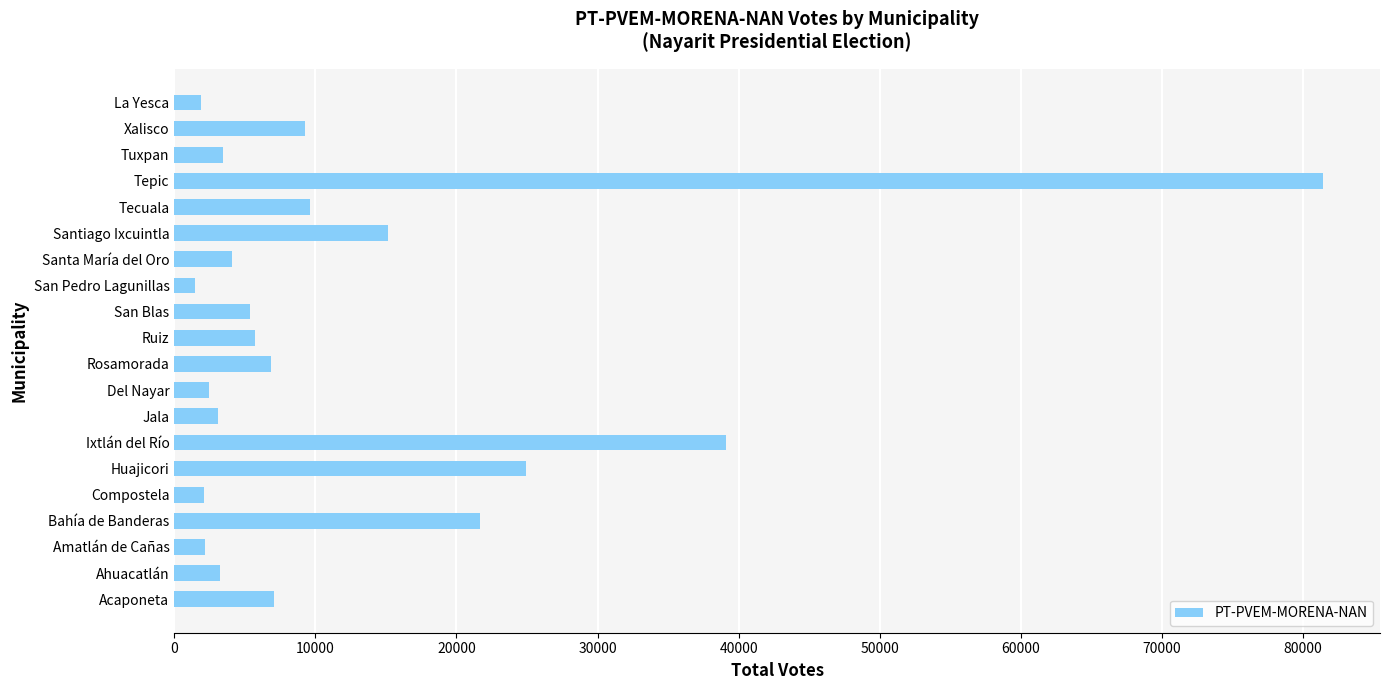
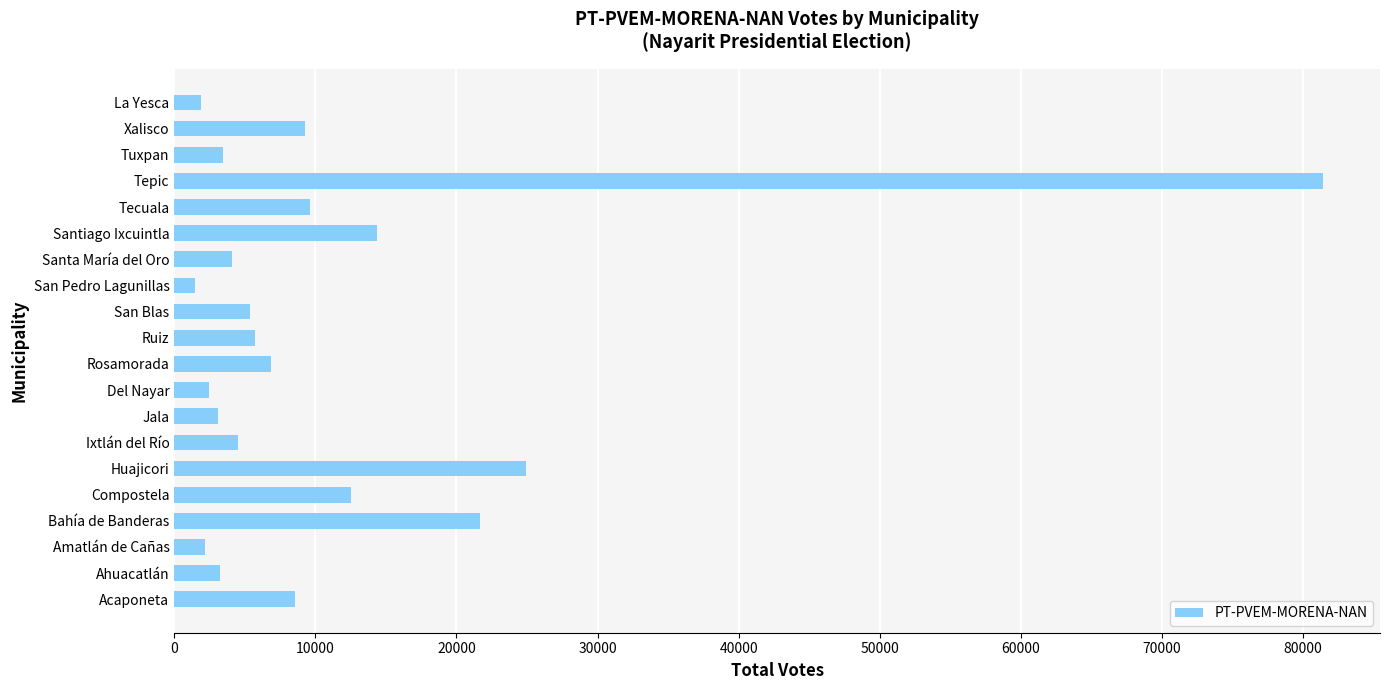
  {
    "La Yesca": 1900,
    "Xalisco": 9300,
    "Tuxpan": 3400,
    "Tepic": 81400,
    "Tecuala": 9600,
-   "Santiago Ixcuintla": 15200,
+   "Santiago Ixcuintla": 14400,
    "Santa María del Oro": 4100,
    "San Pedro Lagunillas": 1500,
    "San Blas": 5300,
    "Ruiz": 5700,
    "Rosamorada": 6800,
    "Del Nayar": 2400,
    "Jala": 3100,
-   "Ixtlán del Río": 39100,
+   "Ixtlán del Río": 4500,
    "Huajicori": 24900,
-   "Compostela": 2100,
+   "Compostela": 12500,
    "Bahía de Banderas": 21600,
    "Amatlán de Cañas": 2200,
    "Ahuacatlán": 3200,
-   "Acaponeta": 7100
+   "Acaponeta": 8500
  }
